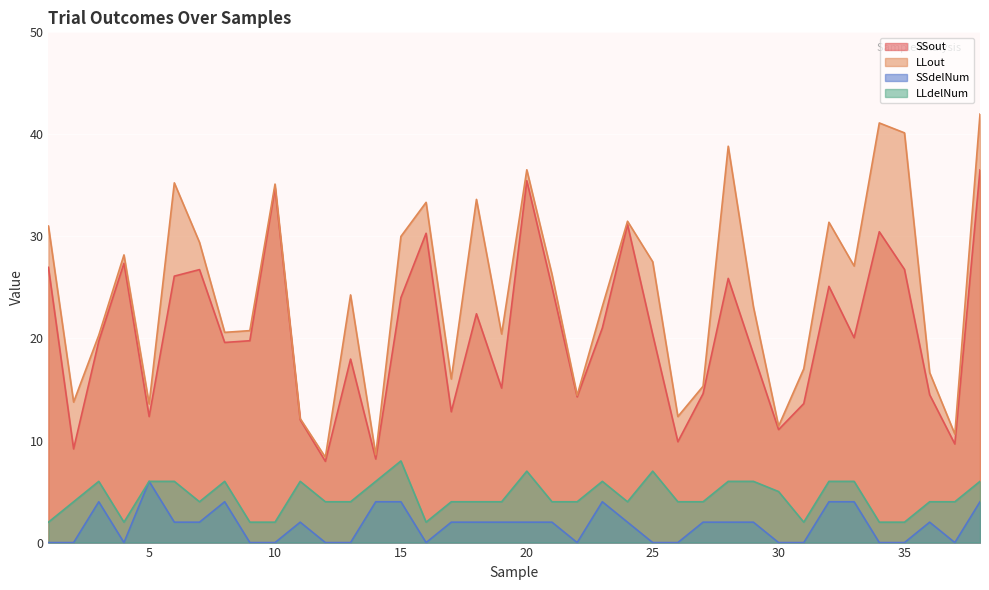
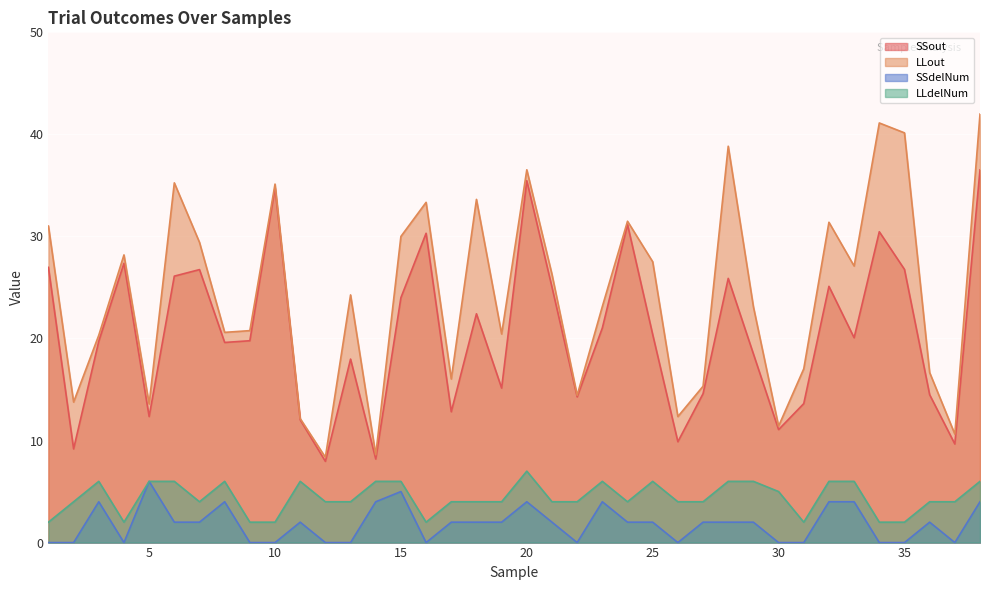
  {
    "SSdelNum": {
      "10": 0,
-     "15": 4,
-     "20": 2,
-     "25": 0,
+     "15": 5,
+     "20": 4,
+     "25": 2,
      "30": 0,
      "35": 0
    },
    "LLdelNum": {
      "10": 2,
-     "15": 8,
+     "15": 6,
      "20": 7,
-     "25": 7,
+     "25": 6,
      "30": 5,
      "35": 2
    }
  }
